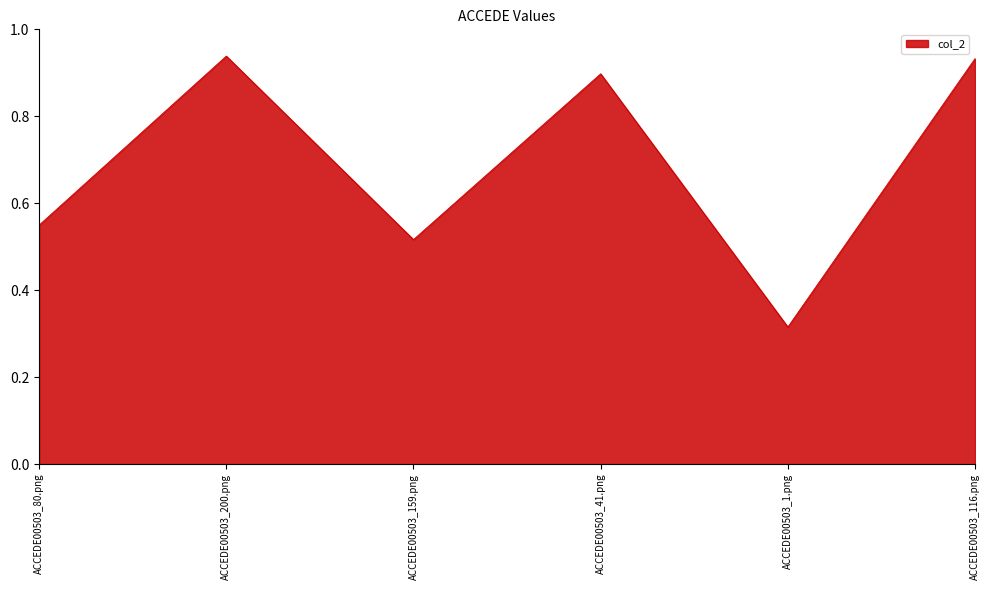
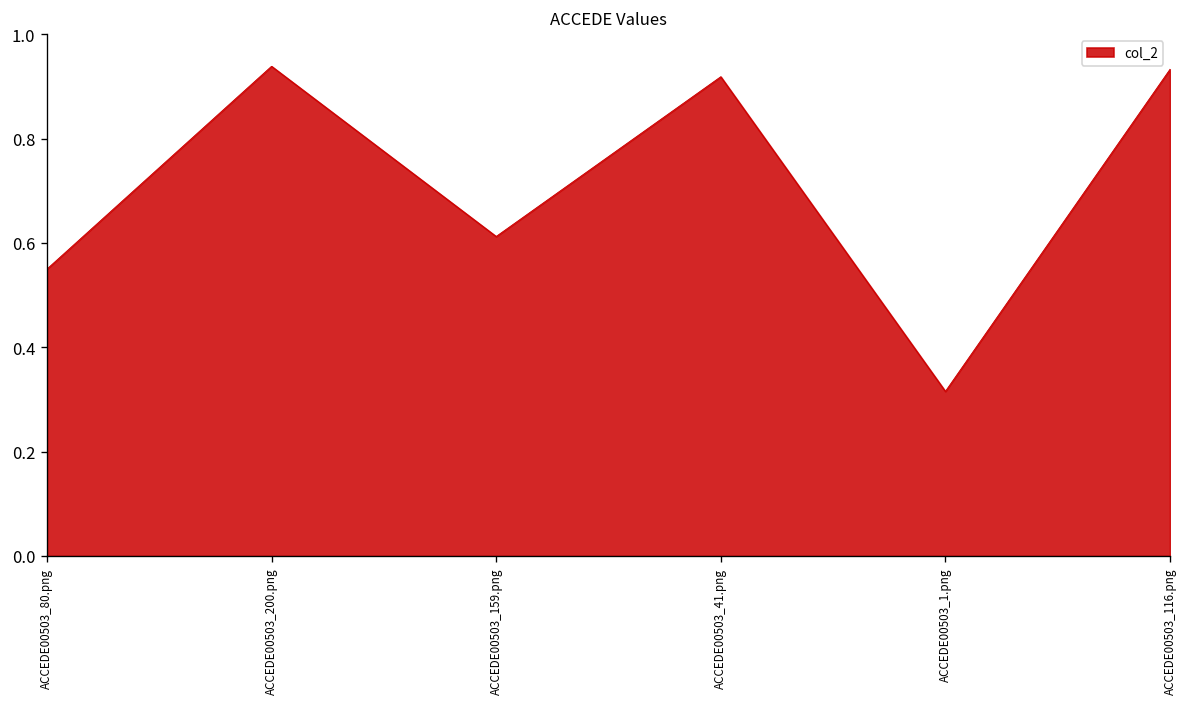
  {
    "ACCEDE00503_80.png": 0.55,
    "ACCEDE00503_200.png": 0.94,
-   "ACCEDE00503_159.png": 0.52,
-   "ACCEDE00503_41.png": 0.90,
+   "ACCEDE00503_159.png": 0.61,
+   "ACCEDE00503_41.png": 0.92,
    "ACCEDE00503_1.png": 0.32,
    "ACCEDE00503_116.png": 0.93
  }
